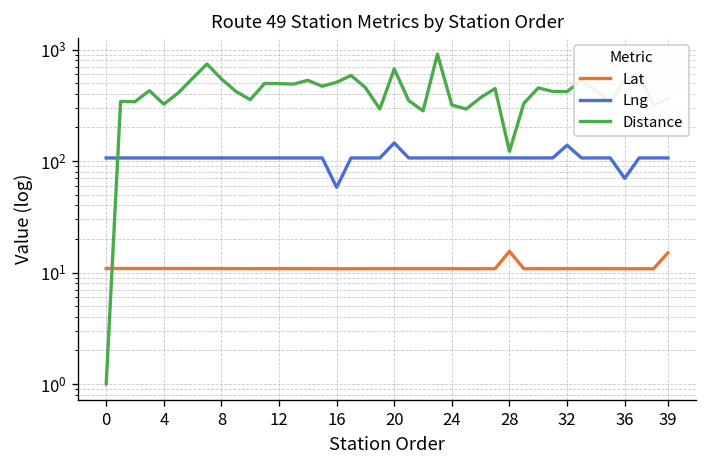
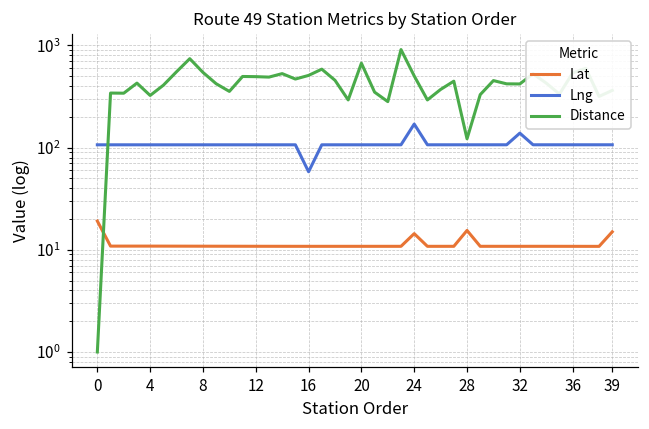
  {
    "Lat": {
-     "0": 11,
+     "0": 19,
      "4": 11,
      "8": 11,
      "12": 11,
      "16": 11,
      "20": 11,
-     "24": 11,
+     "24": 14,
      "28": 15,
      "32": 11,
      "36": 11,
      "39": 15
    },
    "Lng": {
      "0": 110,
      "4": 110,
      "8": 110,
      "12": 110,
      "16": 60,
-     "20": 150,
-     "24": 110,
+     "20": 110,
+     "24": 170,
      "28": 110,
      "32": 140,
-     "36": 70,
+     "36": 110,
      "39": 110
    },
    "Distance": {
      "0": 1,
      "4": 320,
      "8": 500,
      "12": 500,
      "16": 500,
      "20": 700,
-     "24": 320,
+     "24": 500,
      "28": 120,
      "32": 400
    }
  }
